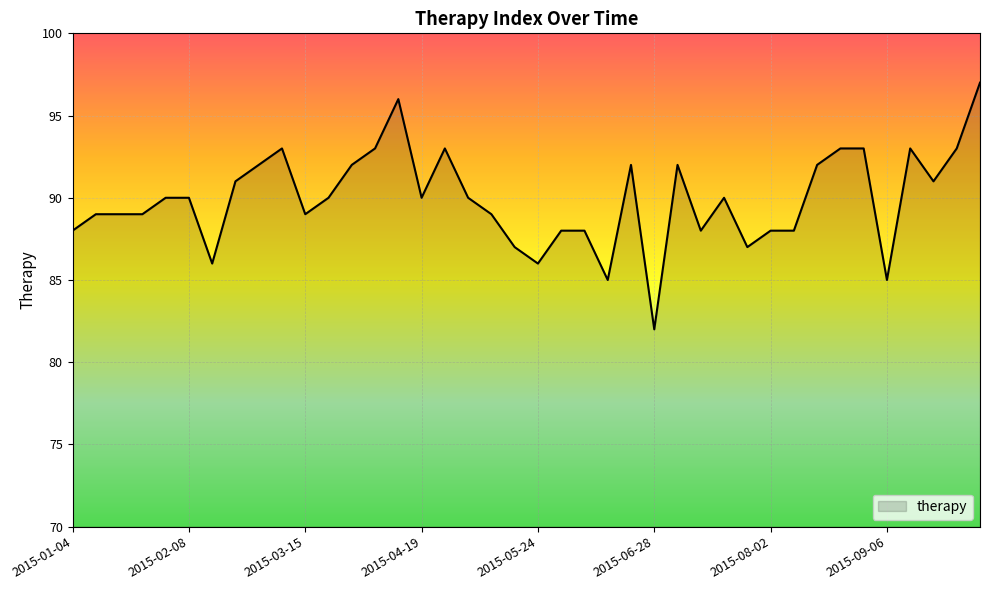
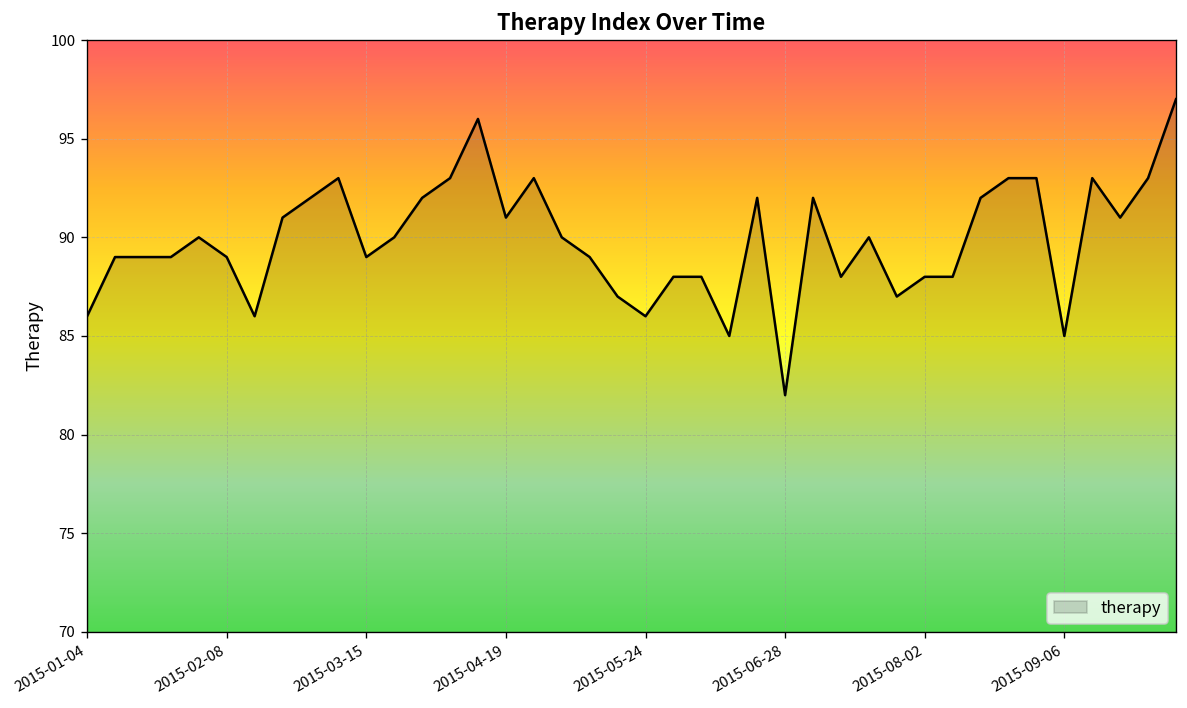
  {
-   "2015-01-04": 88,
-   "2015-02-08": 90,
+   "2015-01-04": 86,
+   "2015-02-08": 89,
    "2015-03-15": 89,
-   "2015-04-19": 90,
+   "2015-04-19": 91,
    "2015-05-24": 86,
    "2015-06-28": 82,
    "2015-08-02": 88,
    "2015-09-06": 85
  }
